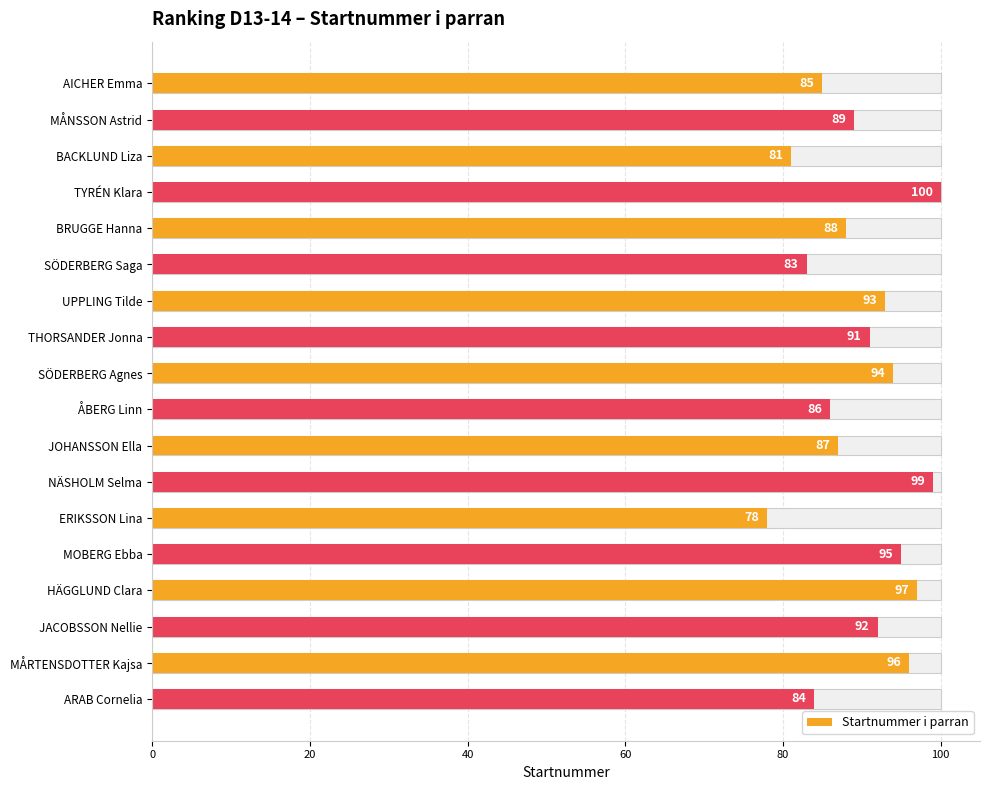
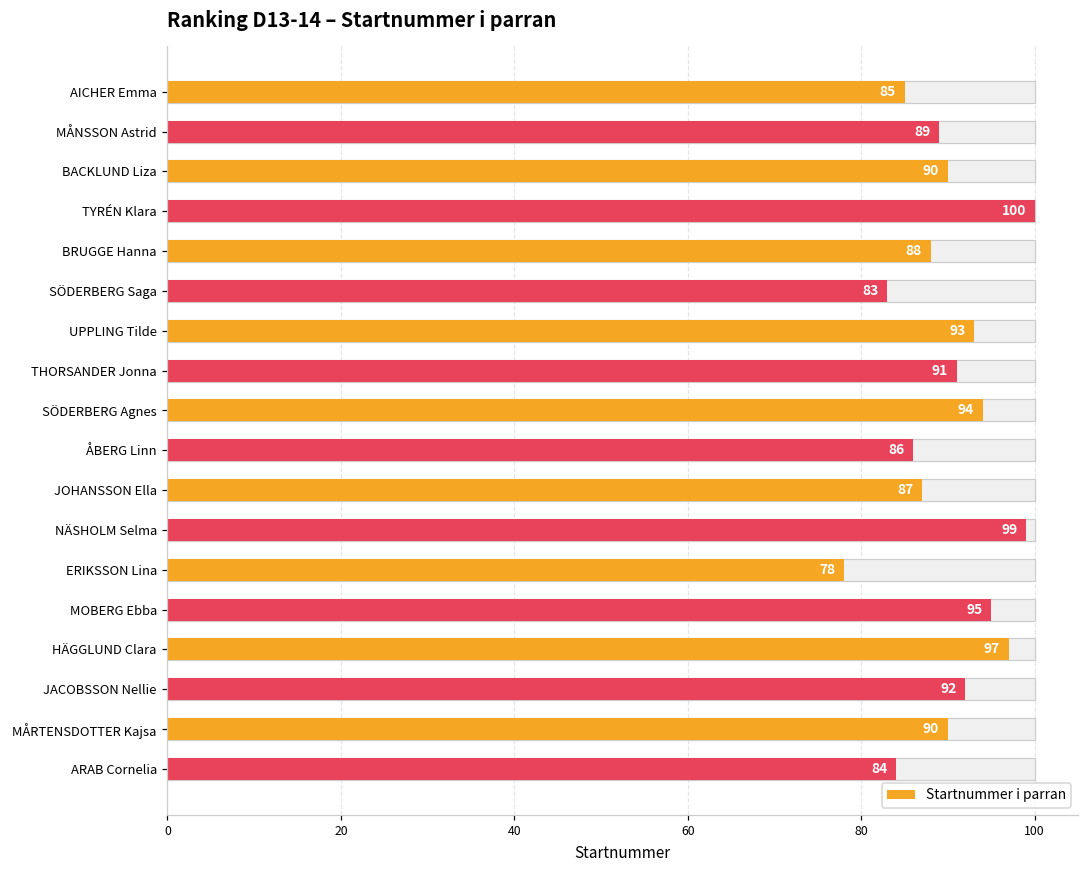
  {
    "Startnummer i parran": {
-     "BACKLUND Liza": 81,
+     "BACKLUND Liza": 90,
      "TYRÉN Klara": 100,
-     "MÅRTENSDOTTER Kajsa": 96
+     "MÅRTENSDOTTER Kajsa": 90
    }
  }
